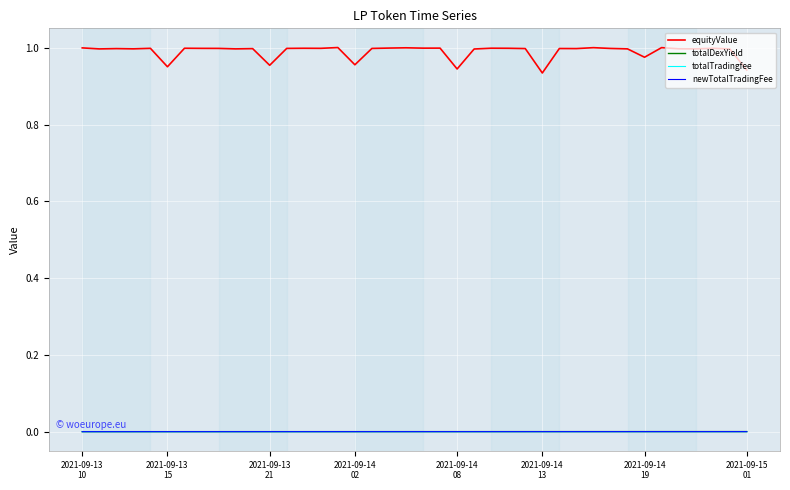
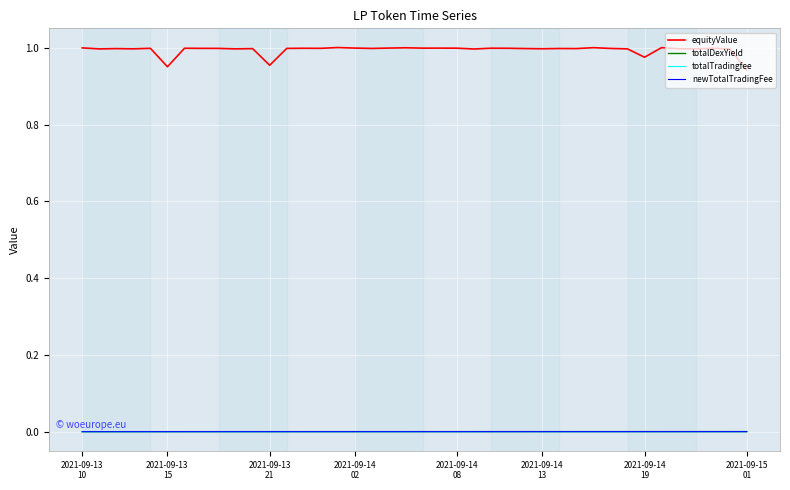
  {
    "equityValue": {
      "2021-09-13 10": 1.00,
      "2021-09-13 15": 0.95,
      "2021-09-13 21": 0.95,
-     "2021-09-14 02": 0.96,
-     "2021-09-14 08": 0.95,
-     "2021-09-14 13": 0.93,
+     "2021-09-14 02": 1.00,
+     "2021-09-14 08": 1.00,
+     "2021-09-14 13": 1.00,
      "2021-09-14 19": 0.98
    },
    "newTotalTradingFee": {
      "2021-09-13 10": 0.00,
      "2021-09-13 15": 0.00,
      "2021-09-13 21": 0.00,
      "2021-09-14 02": 0.00,
      "2021-09-14 08": 0.00,
      "2021-09-14 13": 0.00,
      "2021-09-14 19": 0.00,
      "2021-09-15 01": 0.00
    }
  }
